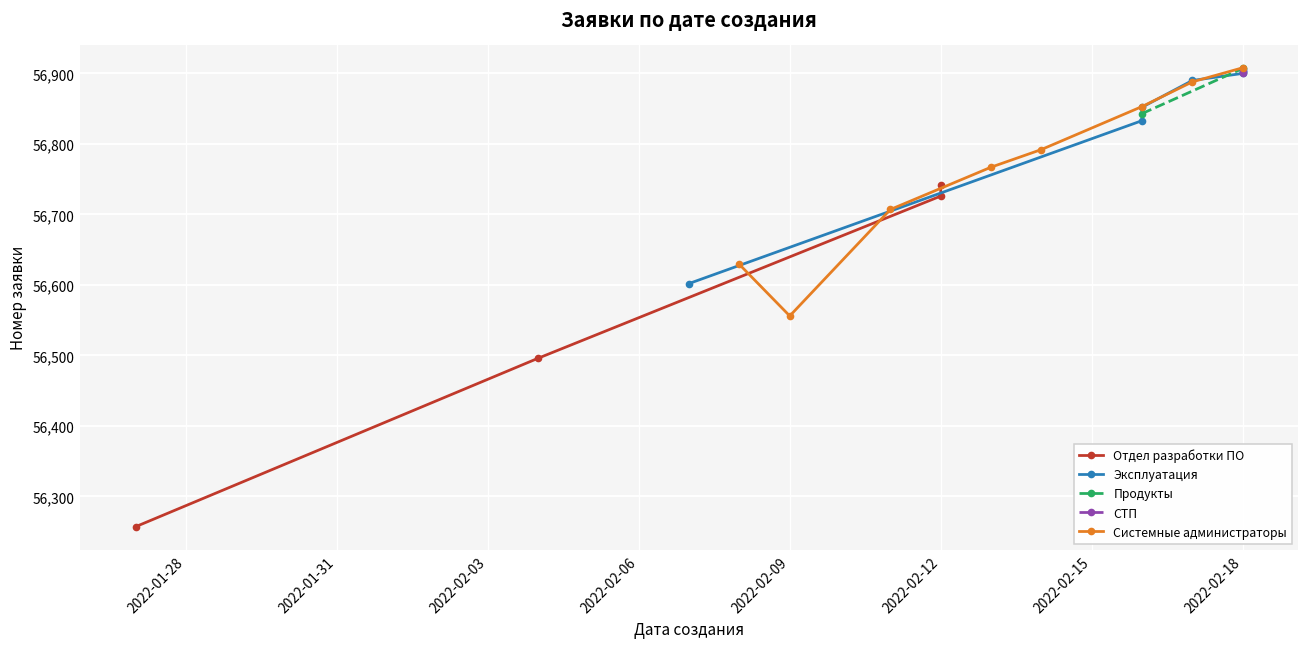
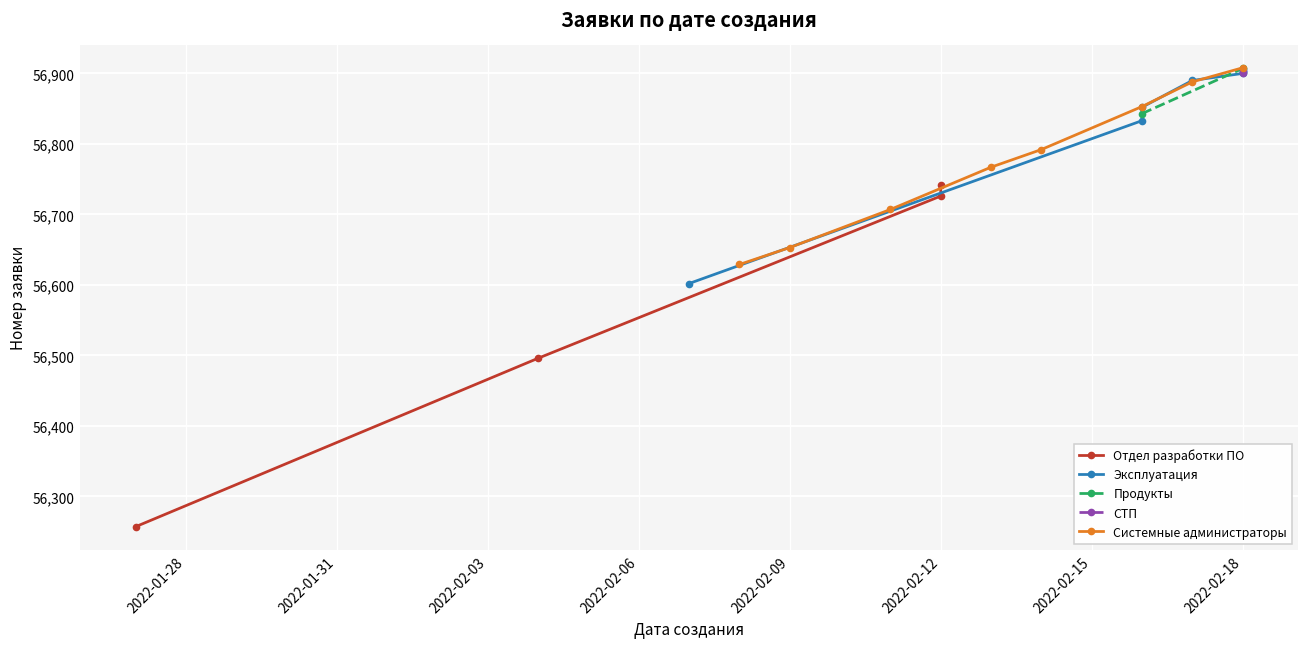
  {
    "Системные администраторы": {
-     "2022-02-09": "56,560"
+     "2022-02-09": "56,650"
    }
  }
